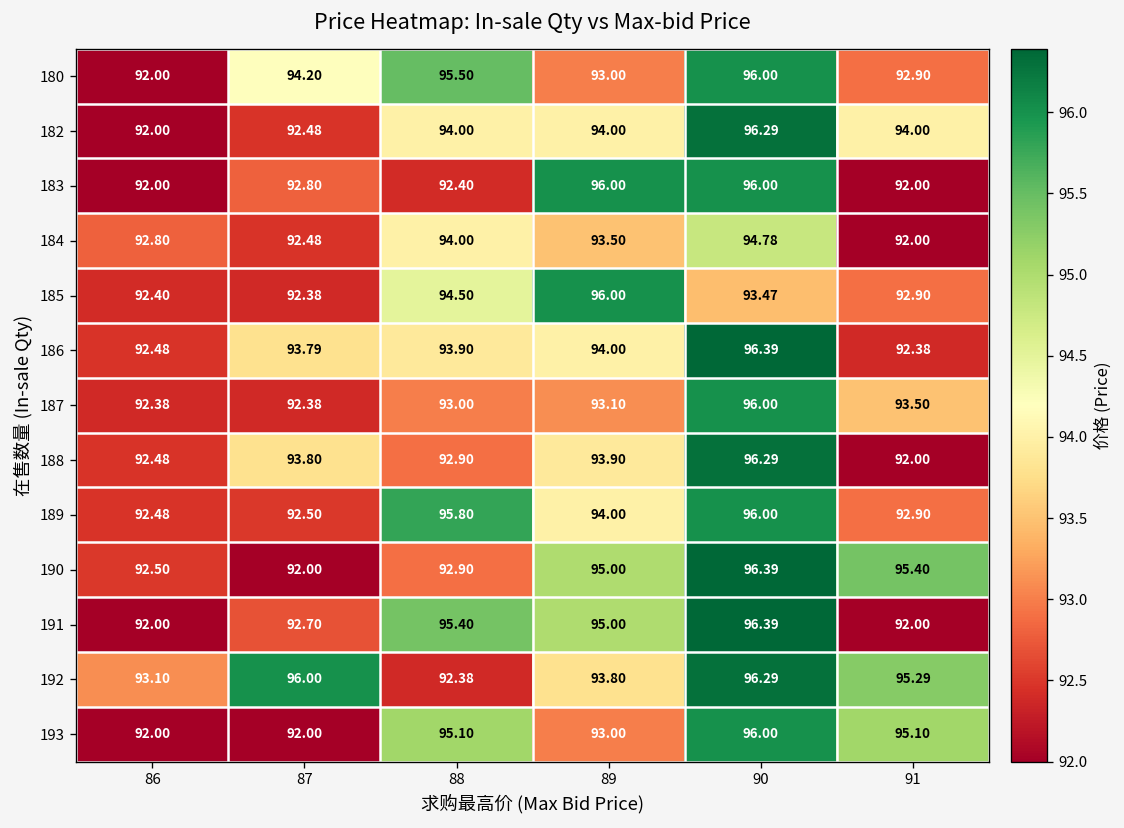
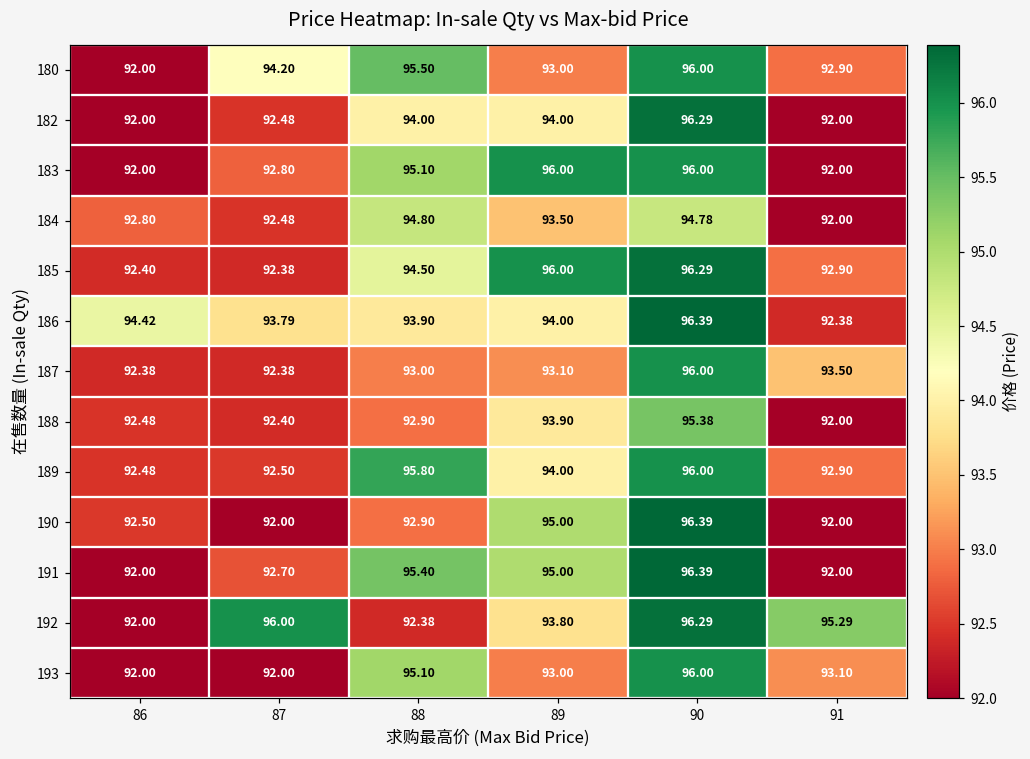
  {
    "180": {
      "86": 92.00,
      "87": 94.20,
      "88": 95.50,
      "89": 93.00,
      "90": 96.00,
      "91": 92.90
    },
    "182": {
      "86": 92.00,
      "87": 92.48,
      "88": 94.00,
      "89": 94.00,
      "90": 96.29,
-     "91": 94.00
+     "91": 92.00
    },
    "183": {
      "86": 92.00,
      "87": 92.80,
-     "88": 92.40,
+     "88": 95.10,
      "89": 96.00,
      "90": 96.00,
      "91": 92.00
    },
    "184": {
      "86": 92.80,
      "87": 92.48,
-     "88": 94.00,
+     "88": 94.80,
      "89": 93.50,
      "90": 94.78,
      "91": 92.00
    },
    "185": {
      "86": 92.40,
      "87": 92.38,
      "88": 94.50,
      "89": 96.00,
-     "90": 93.47,
+     "90": 96.29,
      "91": 92.90
    },
    "186": {
-     "86": 92.48,
+     "86": 94.42,
      "87": 93.79,
      "88": 93.90,
      "89": 94.00,
      "90": 96.39,
      "91": 92.38
    },
    "187": {
      "86": 92.38,
      "87": 92.38,
      "88": 93.00,
      "89": 93.10,
      "90": 96.00,
      "91": 93.50
    },
    "188": {
      "86": 92.48,
-     "87": 93.80,
+     "87": 92.40,
      "88": 92.90,
      "89": 93.90,
-     "90": 96.29,
+     "90": 95.38,
      "91": 92.00
    },
    "189": {
      "86": 92.48,
      "87": 92.50,
      "88": 95.80,
      "89": 94.00,
      "90": 96.00,
      "91": 92.90
    },
    "190": {
      "86": 92.50,
      "87": 92.00,
      "88": 92.90,
      "89": 95.00,
      "90": 96.39,
-     "91": 95.40
+     "91": 92.00
    },
    "191": {
      "86": 92.00,
      "87": 92.70,
      "88": 95.40,
      "89": 95.00,
      "90": 96.39,
      "91": 92.00
    },
    "192": {
-     "86": 93.10,
+     "86": 92.00,
      "87": 96.00,
      "88": 92.38,
      "89": 93.80,
      "90": 96.29,
      "91": 95.29
    },
    "193": {
      "86": 92.00,
      "87": 92.00,
      "88": 95.10,
      "89": 93.00,
      "90": 96.00,
-     "91": 95.10
+     "91": 93.10
    }
  }
